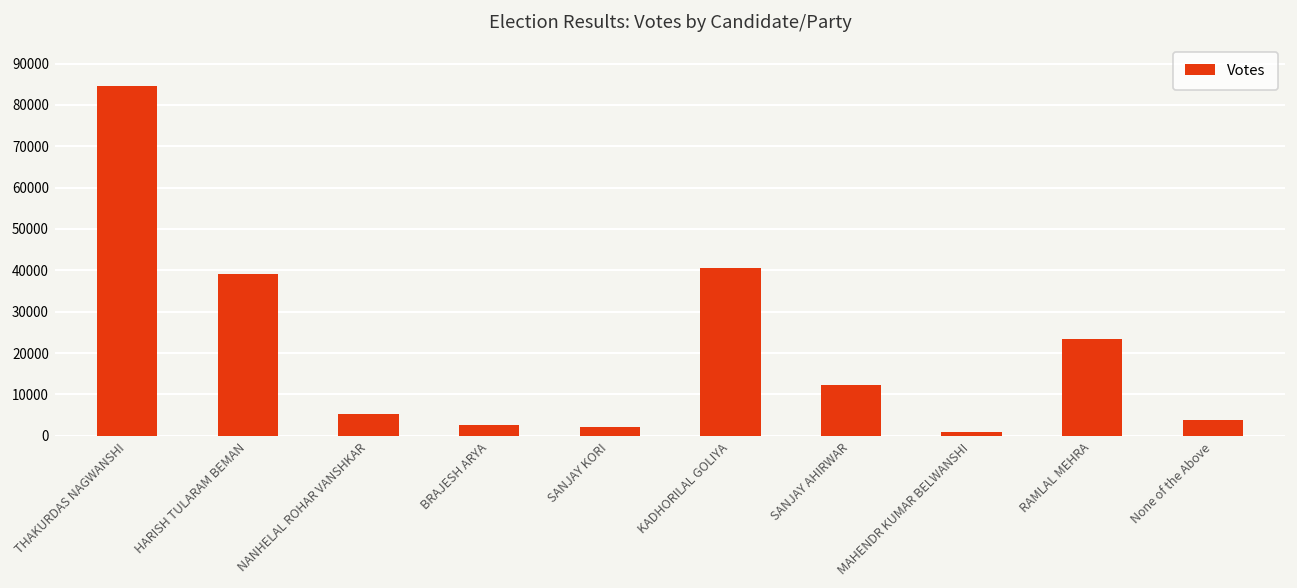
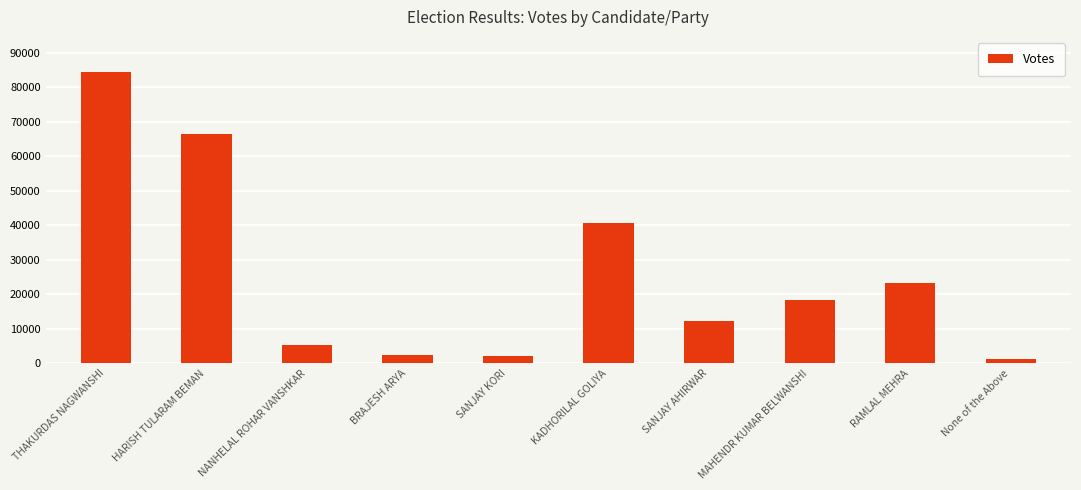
  {
    "THAKURDAS NAGWANSHI": 85000,
-   "HARISH TULARAM BEMAN": 39000,
+   "HARISH TULARAM BEMAN": 66000,
    "NANHELAL ROHAR VANSHKAR": 5000,
    "BRAJESH ARYA": 2000,
    "SANJAY KORI": 2000,
    "KADHORILAL GOLIYA": 41000,
    "SANJAY AHIRWAR": 12000,
-   "MAHENDR KUMAR BELWANSHI": 1000,
+   "MAHENDR KUMAR BELWANSHI": 18000,
    "RAMLAL MEHRA": 23000,
-   "None of the Above": 4000
+   "None of the Above": 1000
  }
